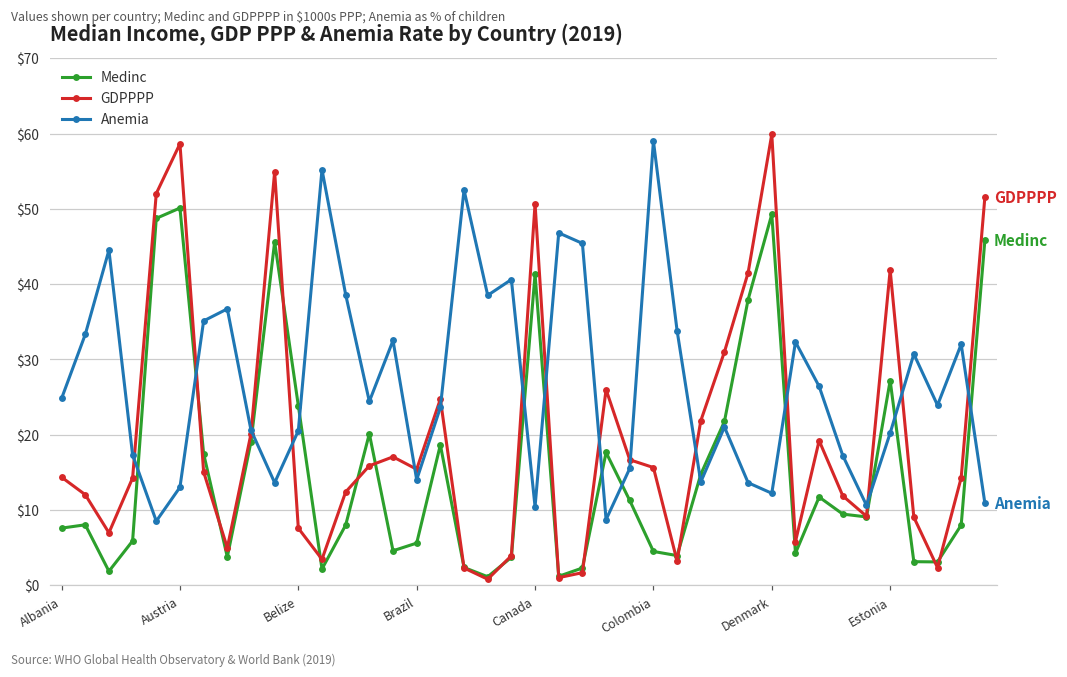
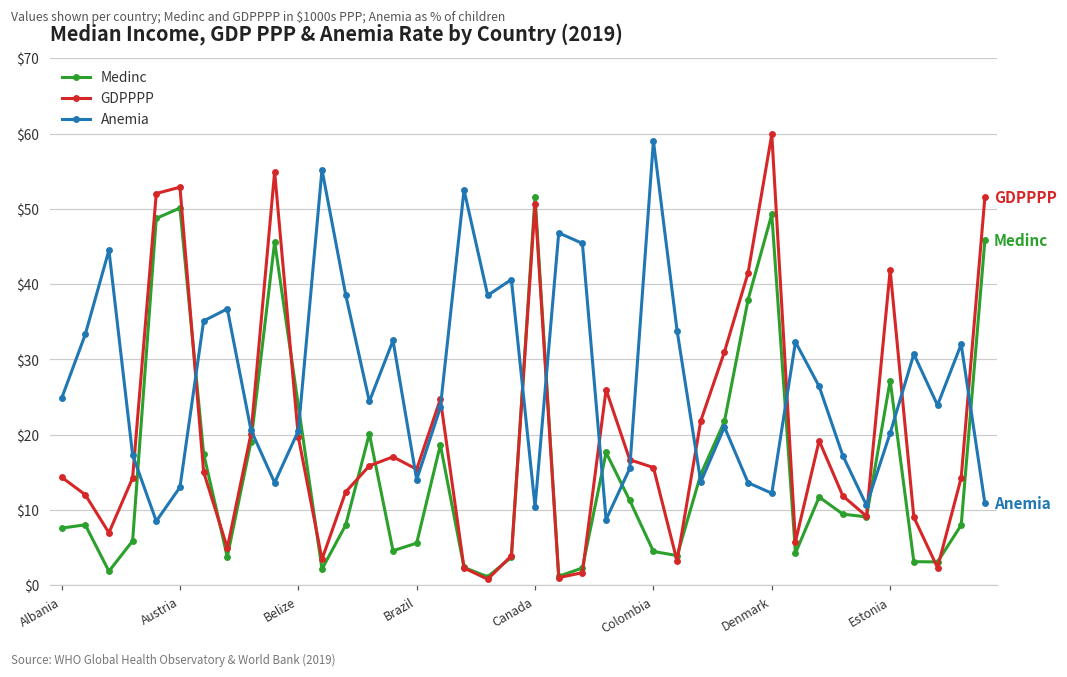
  {
    "Medinc": {
      "Albania": "$8",
      "Austria": "$50",
      "Belize": "$24",
      "Brazil": "$6",
-     "Canada": "$41",
+     "Canada": "$52",
      "Colombia": "$4",
      "Denmark": "$49",
      "Estonia": "$27"
    },
    "GDPPPP": {
      "Albania": "$14",
-     "Austria": "$59",
-     "Belize": "$8",
+     "Austria": "$53",
+     "Belize": "$20",
      "Brazil": "$15",
      "Canada": "$51",
      "Colombia": "$16",
      "Denmark": "$60",
      "Estonia": "$42"
    },
    "Anemia": {
      "Albania": "$25",
      "Austria": "$13",
      "Belize": "$21",
      "Brazil": "$14",
      "Canada": "$10",
      "Colombia": "$59",
      "Denmark": "$12",
      "Estonia": "$20"
    }
  }
